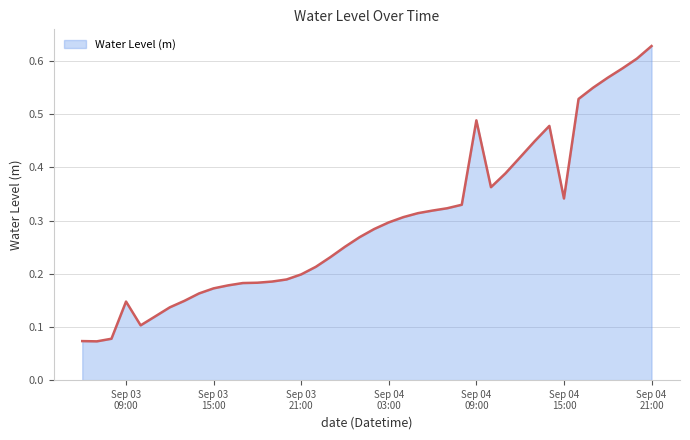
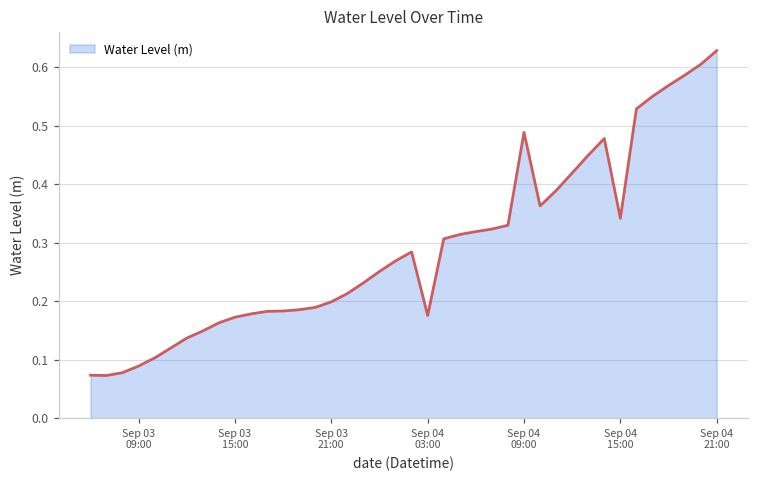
  {
-   "Sep 03 09:00": 0.15,
+   "Sep 03 09:00": 0.09,
    "Sep 03 15:00": 0.17,
    "Sep 03 21:00": 0.20,
-   "Sep 04 03:00": 0.30,
+   "Sep 04 03:00": 0.18,
    "Sep 04 09:00": 0.49,
    "Sep 04 15:00": 0.34,
    "Sep 04 21:00": 0.63
  }
